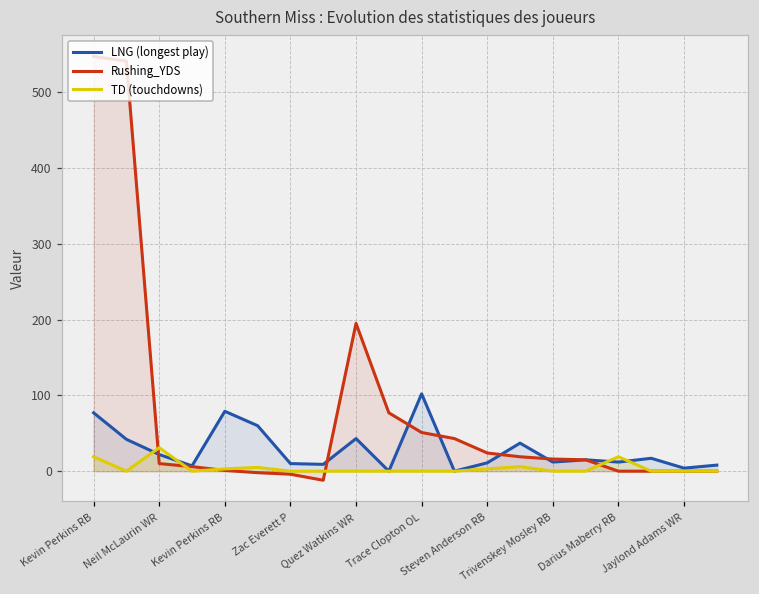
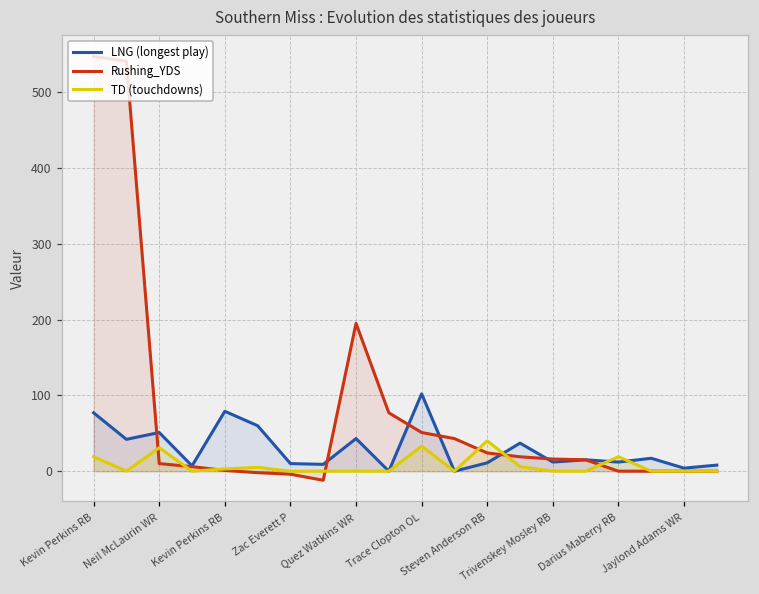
  {
    "LNG (longest play)": {
-     "Neil McLaurin WR": 20,
+     "Neil McLaurin WR": 50,
      "Quez Watkins WR": 40,
      "Trace Clopton OL": 100,
      "Steven Anderson RB": 10,
      "Trivenskey Mosley RB": 10,
      "Darius Maberry RB": 10,
      "Jaylond Adams WR": 0
    },
    "TD (touchdowns)": {
      "Neil McLaurin WR": 30,
      "Quez Watkins WR": 0,
-     "Trace Clopton OL": 0,
-     "Steven Anderson RB": 0,
+     "Trace Clopton OL": 30,
+     "Steven Anderson RB": 40,
      "Trivenskey Mosley RB": 0,
      "Darius Maberry RB": 20
    }
  }
